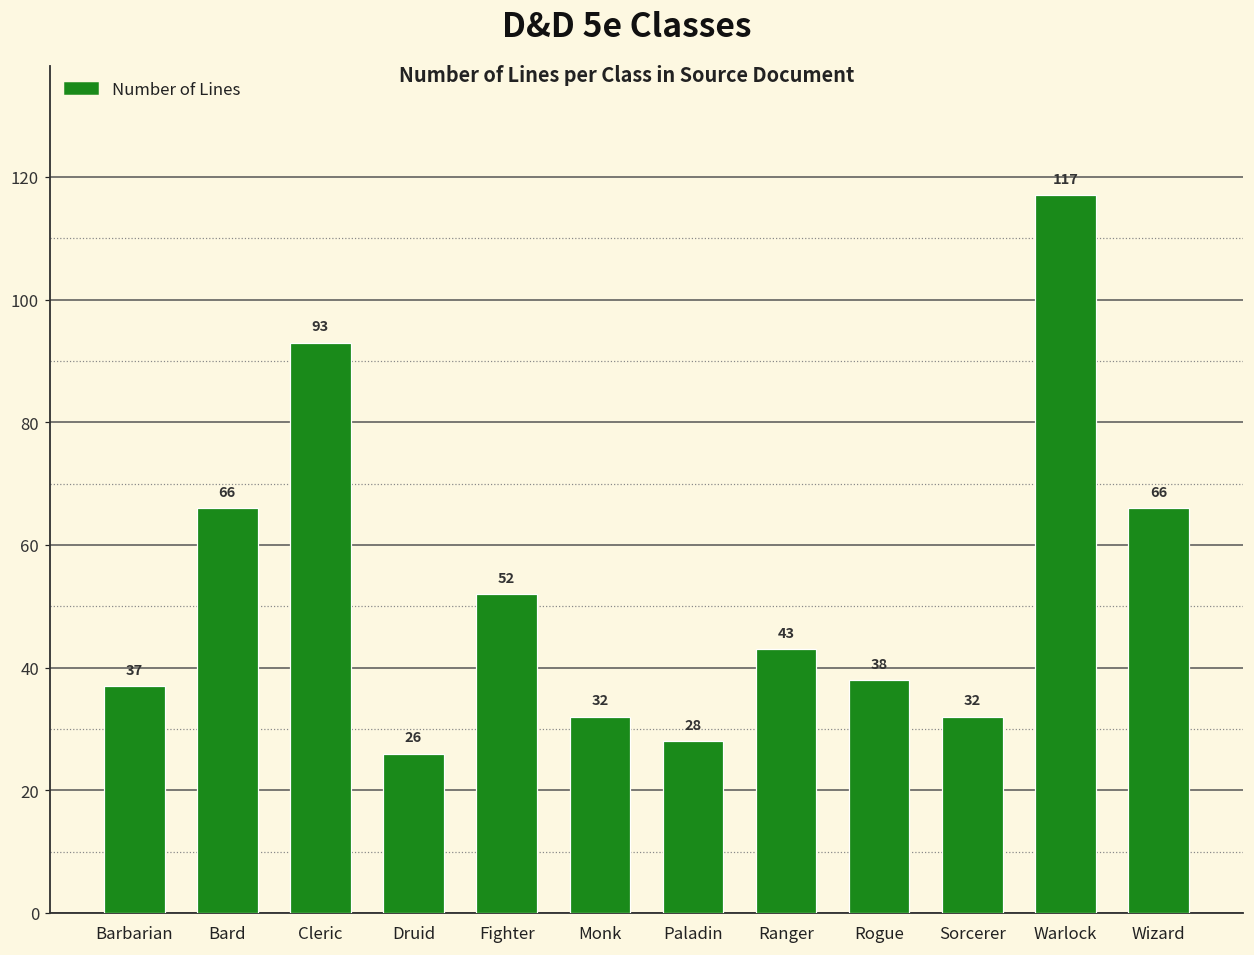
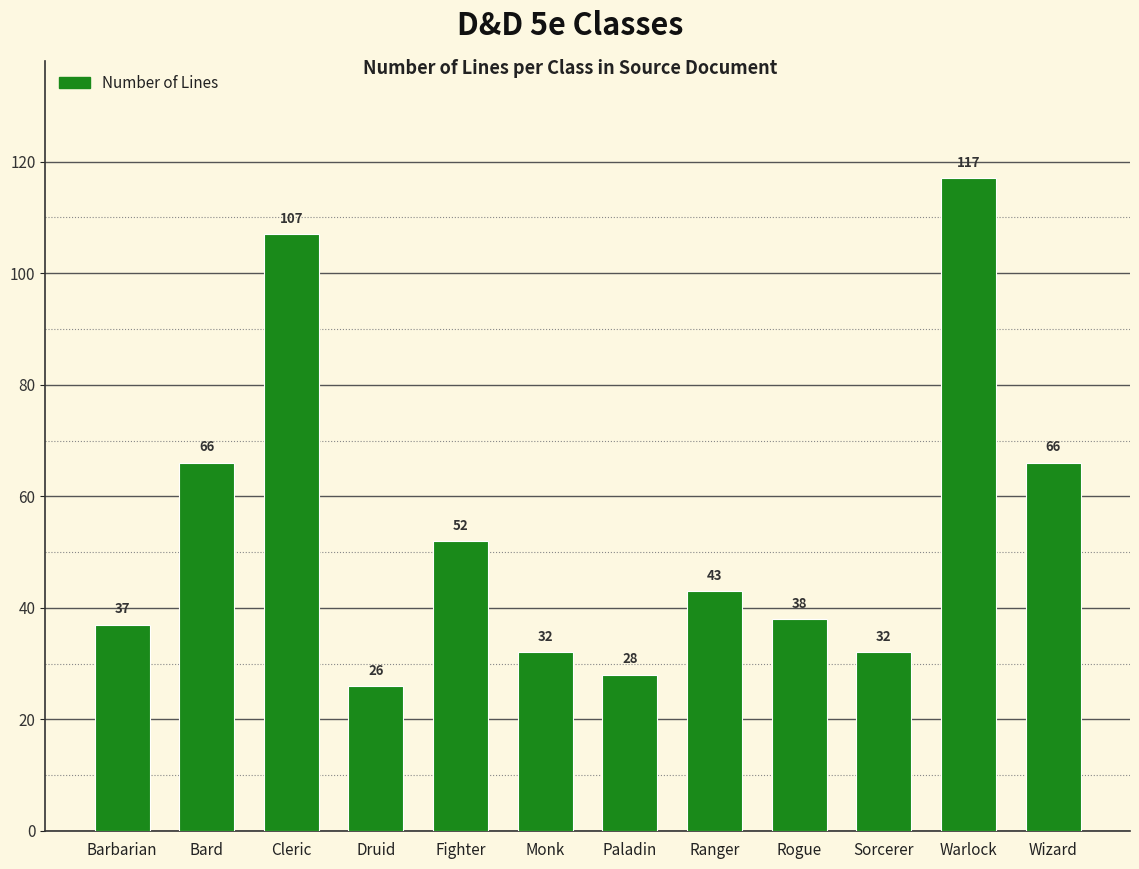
  {
    "Barbarian": 37,
    "Bard": 66,
-   "Cleric": 93,
+   "Cleric": 107,
    "Druid": 26,
    "Fighter": 52,
    "Monk": 32,
    "Paladin": 28,
    "Ranger": 43,
    "Rogue": 38,
    "Sorcerer": 32,
    "Warlock": 117,
    "Wizard": 66
  }
